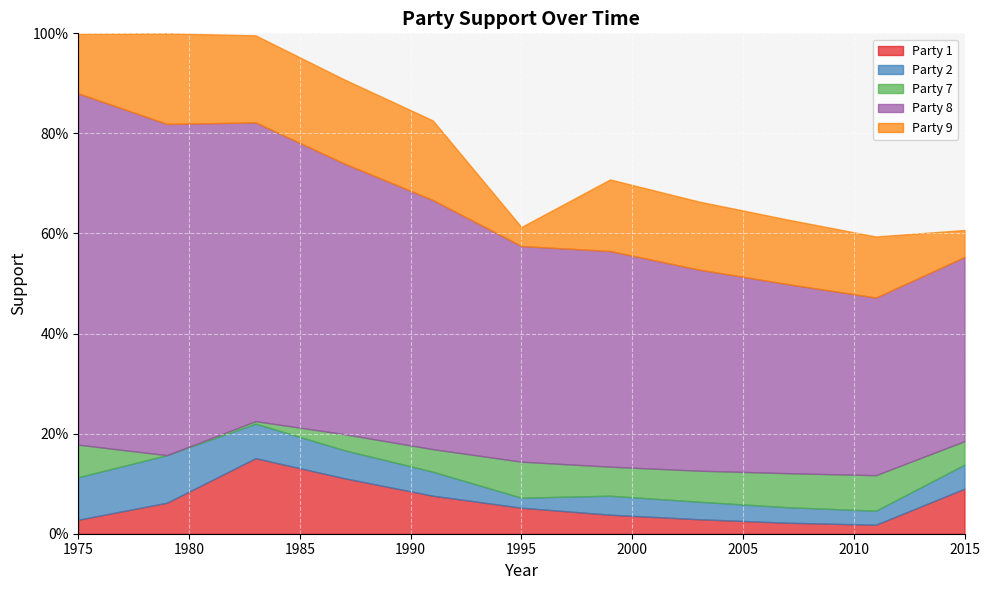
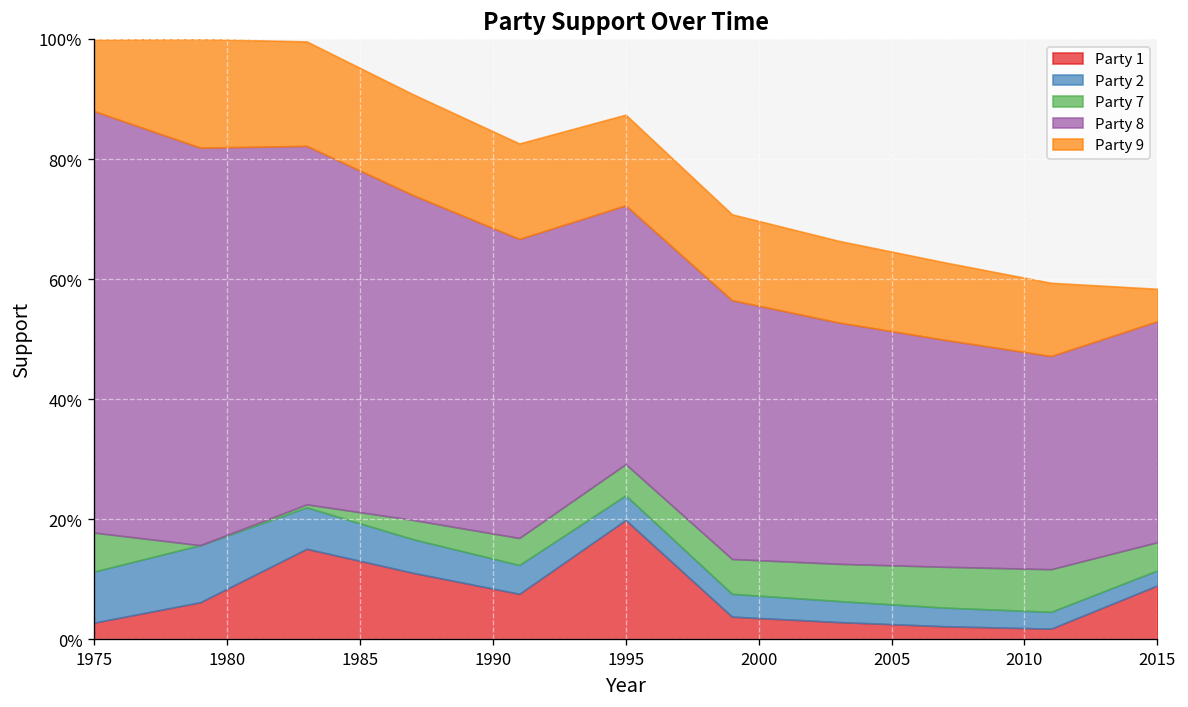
  {
    "Party 1": {
      "1975": "3%",
-     "1995": "5%",
+     "1995": "20%",
      "2015": "9%"
    },
    "Party 2": {
      "1975": "9%",
-     "1995": "2%",
-     "2015": "5%"
+     "1995": "4%",
+     "2015": "2%"
    },
    "Party 7": {
      "1975": "6%",
-     "1995": "7%",
+     "1995": "5%",
      "2015": "5%"
    },
    "Party 8": {
      "1975": "70%",
      "1995": "43%",
      "2015": "37%"
    },
    "Party 9": {
      "1975": "12%",
-     "1995": "4%",
+     "1995": "15%",
      "2015": "5%"
    }
  }
